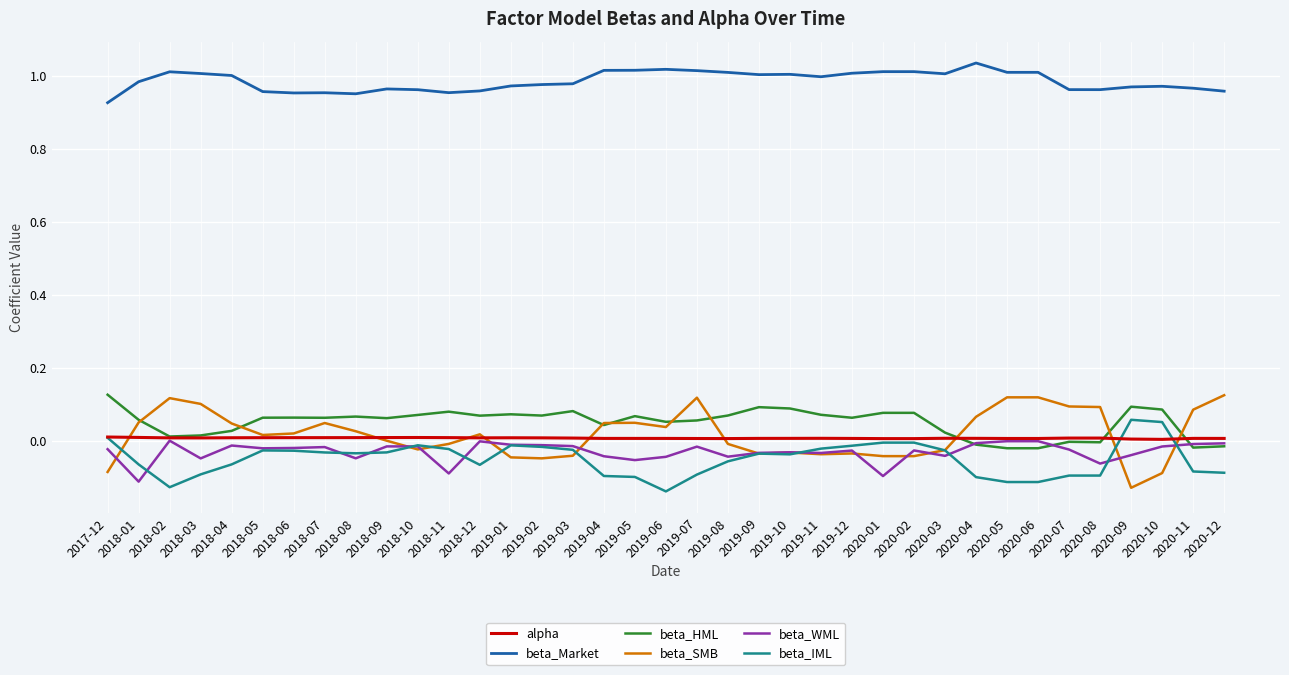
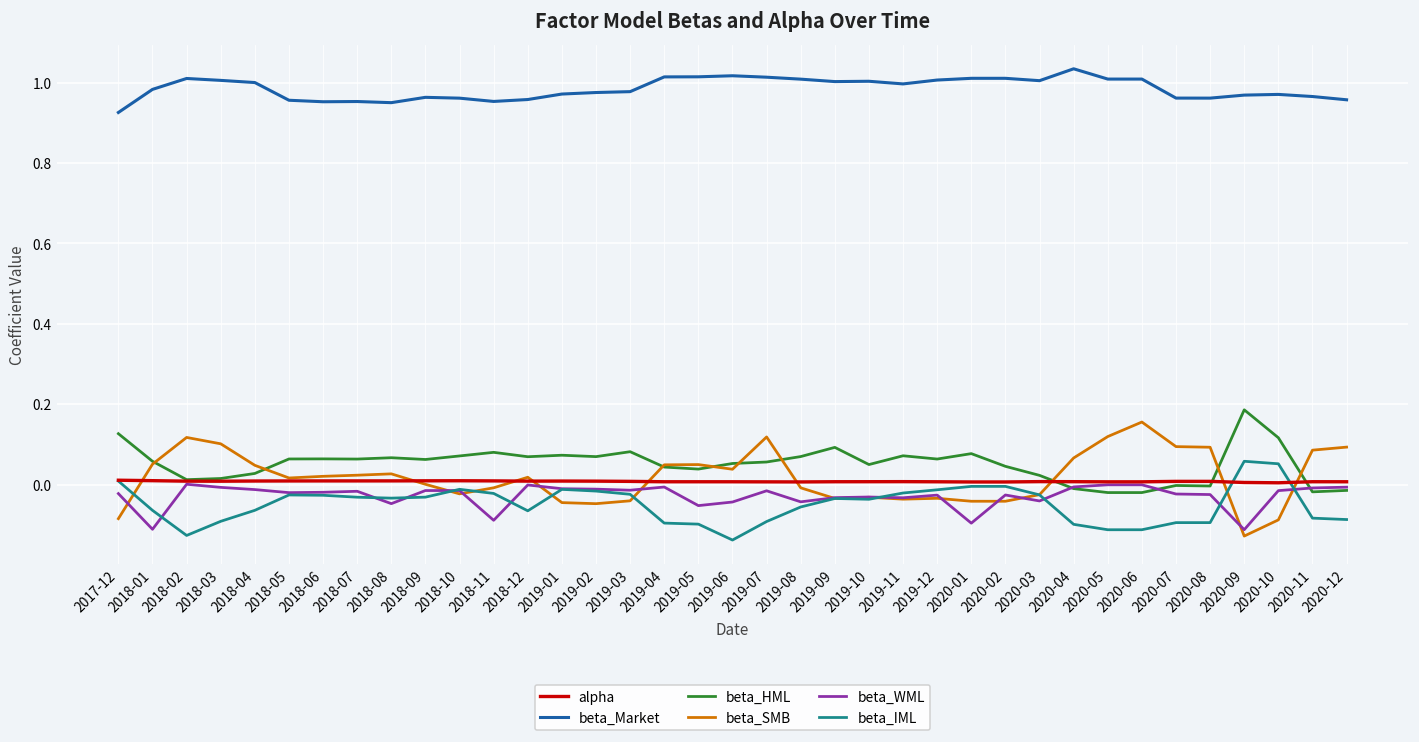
  {
    "alpha": {
      "2018-01": 0.01,
      "2018-04": 0.01,
      "2018-05": 0.01,
      "2018-06": 0.01,
      "2018-07": 0.01,
      "2018-08": 0.01,
      "2018-09": 0.01,
      "2018-10": 0.01,
      "2018-11": 0.01,
      "2018-12": 0.01,
      "2019-01": 0.01,
      "2019-02": 0.01,
      "2019-03": 0.01,
      "2019-04": 0.01,
      "2019-05": 0.01,
      "2019-06": 0.01,
      "2019-07": 0.01,
      "2019-08": 0.01,
      "2019-09": 0.01,
      "2019-10": 0.01,
      "2019-11": 0.01,
      "2019-12": 0.01,
      "2020-01": 0.01,
      "2020-02": 0.01,
      "2020-03": 0.01,
      "2020-04": 0.01,
      "2020-05": 0.01,
      "2020-06": 0.01,
      "2020-07": 0.01,
      "2020-08": 0.01,
      "2020-09": 0.01,
      "2020-10": 0.00,
      "2020-11": 0.01,
      "2020-12": 0.01
    },
    "beta_HML": {
      "2017-12": 0.13,
      "2018-01": 0.06,
      "2018-04": 0.03,
      "2018-05": 0.06,
      "2018-06": 0.06,
      "2018-07": 0.06,
      "2018-08": 0.07,
      "2018-09": 0.06,
      "2018-10": 0.07,
      "2018-11": 0.08,
      "2018-12": 0.07,
      "2019-01": 0.07,
      "2019-02": 0.07,
      "2019-03": 0.08,
-     "2019-05": 0.07,
+     "2019-05": 0.04,
      "2019-06": 0.05,
      "2019-07": 0.06,
      "2019-08": 0.07,
      "2019-09": 0.09,
-     "2019-10": 0.09,
+     "2019-10": 0.05,
      "2019-11": 0.07,
      "2019-12": 0.06,
      "2020-01": 0.08,
-     "2020-02": 0.08,
+     "2020-02": 0.05,
      "2020-03": 0.02,
      "2020-05": -0.02,
      "2020-06": -0.02,
      "2020-07": 0.00,
      "2020-08": 0.00,
-     "2020-09": 0.09,
-     "2020-10": 0.09,
+     "2020-09": 0.19,
+     "2020-10": 0.12,
      "2020-11": -0.02,
      "2020-12": -0.01
    },
    "beta_SMB": {
      "2017-12": -0.08,
      "2018-01": 0.05,
      "2018-02": 0.12,
      "2018-03": 0.10,
      "2018-04": 0.05,
      "2018-05": 0.02,
      "2018-06": 0.02,
-     "2018-07": 0.05,
+     "2018-07": 0.02,
      "2018-08": 0.03,
      "2018-09": 0.00,
      "2018-10": -0.02,
      "2018-11": -0.01,
      "2018-12": 0.02,
      "2019-01": -0.05,
      "2019-02": -0.05,
      "2019-03": -0.04,
      "2019-05": 0.05,
      "2019-06": 0.04,
      "2019-07": 0.12,
      "2019-08": -0.01,
      "2019-12": -0.03,
      "2020-01": -0.04,
      "2020-02": -0.04,
      "2020-04": 0.07,
      "2020-05": 0.12,
-     "2020-06": 0.12,
+     "2020-06": 0.16,
      "2020-07": 0.09,
      "2020-08": 0.09,
      "2020-09": -0.13,
      "2020-10": -0.09,
      "2020-11": 0.09,
-     "2020-12": 0.13
+     "2020-12": 0.09
    },
    "beta_WML": {
      "2017-12": -0.02,
      "2018-01": -0.11,
      "2018-02": 0.00,
-     "2018-03": -0.05,
+     "2018-03": -0.01,
      "2018-04": -0.01,
      "2018-06": -0.02,
      "2018-07": -0.02,
      "2018-08": -0.05,
      "2018-09": -0.01,
      "2018-11": -0.09,
      "2018-12": 0.00,
      "2019-03": -0.01,
-     "2019-04": -0.04,
+     "2019-04": -0.01,
      "2019-05": -0.05,
      "2019-06": -0.04,
      "2019-07": -0.02,
      "2019-08": -0.04,
      "2019-12": -0.03,
      "2020-01": -0.10,
      "2020-02": -0.03,
      "2020-03": -0.04,
      "2020-05": 0.00,
      "2020-06": 0.00,
      "2020-07": -0.02,
-     "2020-08": -0.06,
-     "2020-09": -0.04,
+     "2020-08": -0.02,
+     "2020-09": -0.11,
      "2020-10": -0.02,
      "2020-11": -0.01,
      "2020-12": -0.01
    }
  }
